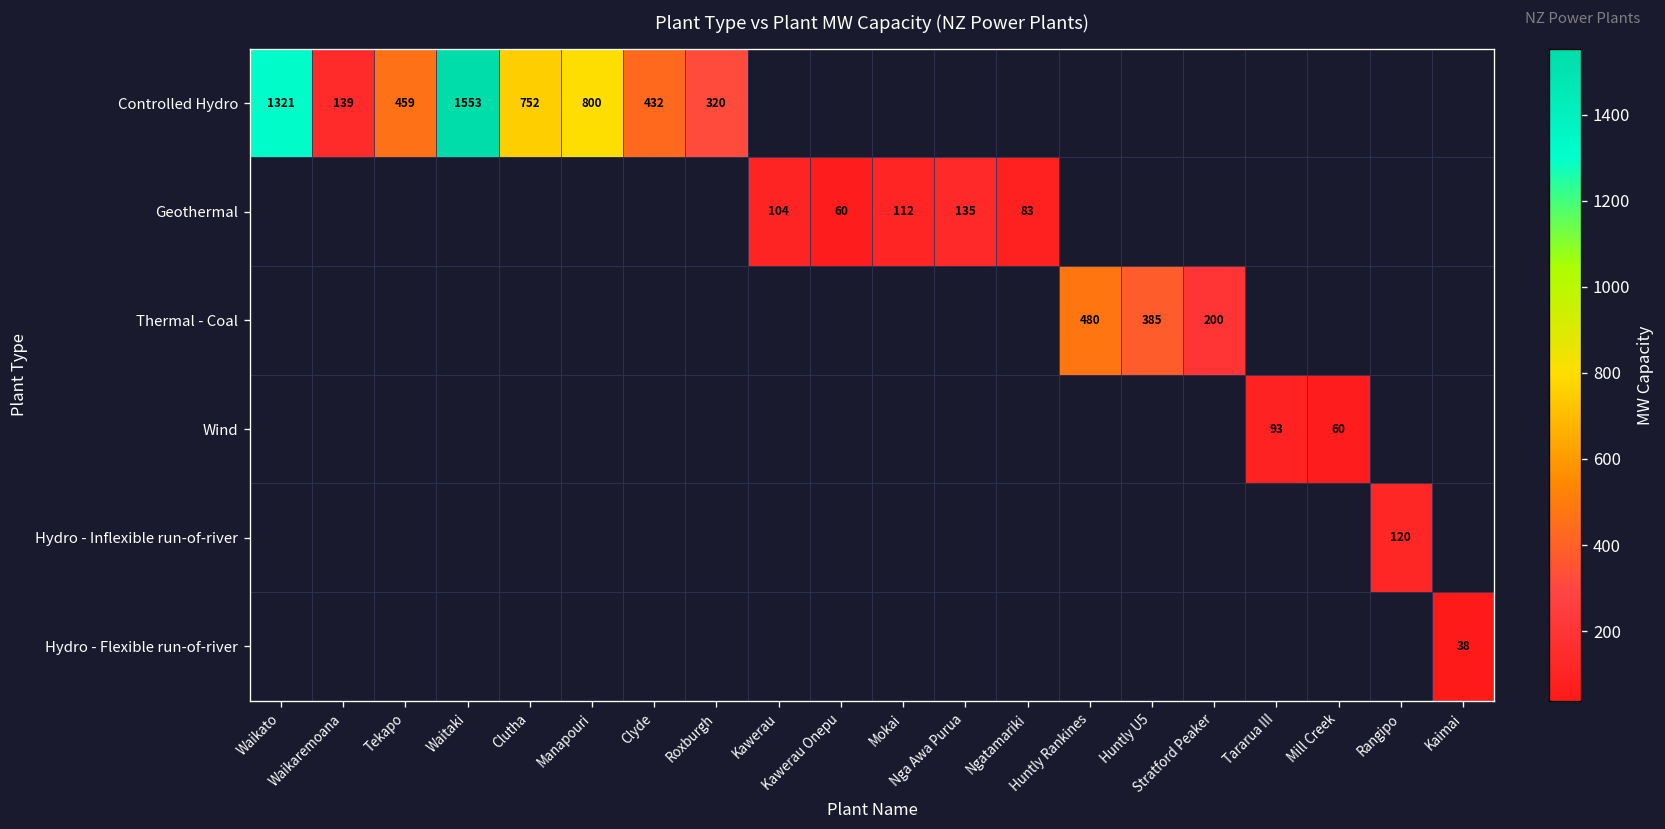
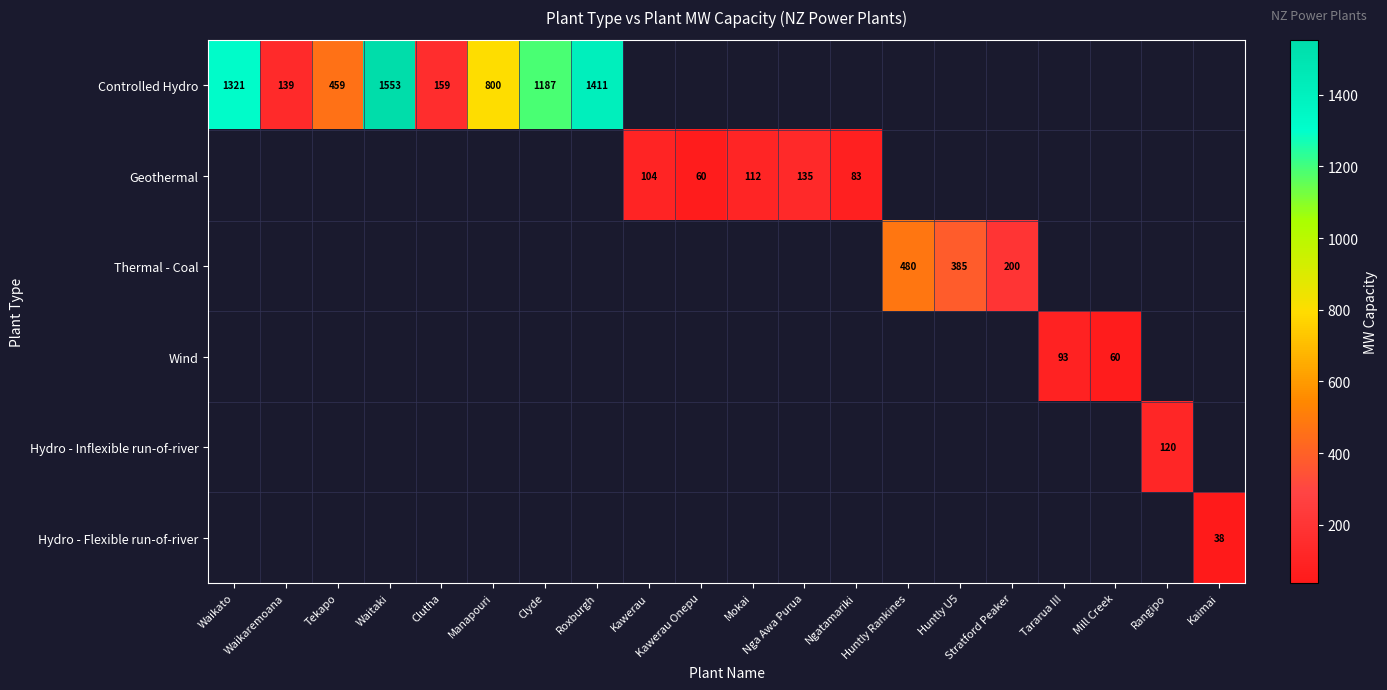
  {
    "Controlled Hydro": {
      "Waikato": 1321,
      "Waikaremoana": 139,
      "Tekapo": 459,
      "Waitaki": 1553,
-     "Clutha": 752,
+     "Clutha": 159,
      "Manapouri": 800,
-     "Clyde": 432,
-     "Roxburgh": 320
+     "Clyde": 1187,
+     "Roxburgh": 1411
    },
    "Geothermal": {
      "Kawerau": 104,
      "Kawerau Onepu": 60,
      "Mokai": 112,
      "Nga Awa Purua": 135,
      "Ngatamariki": 83
    },
    "Thermal - Coal": {
      "Huntly Rankines": 480,
      "Huntly U5": 385,
      "Stratford Peaker": 200
    },
    "Wind": {
      "Tararua III": 93,
      "Mill Creek": 60
    },
    "Hydro - Inflexible run-of-river": {
      "Rangipo": 120
    },
    "Hydro - Flexible run-of-river": {
      "Kaimai": 38
    }
  }
